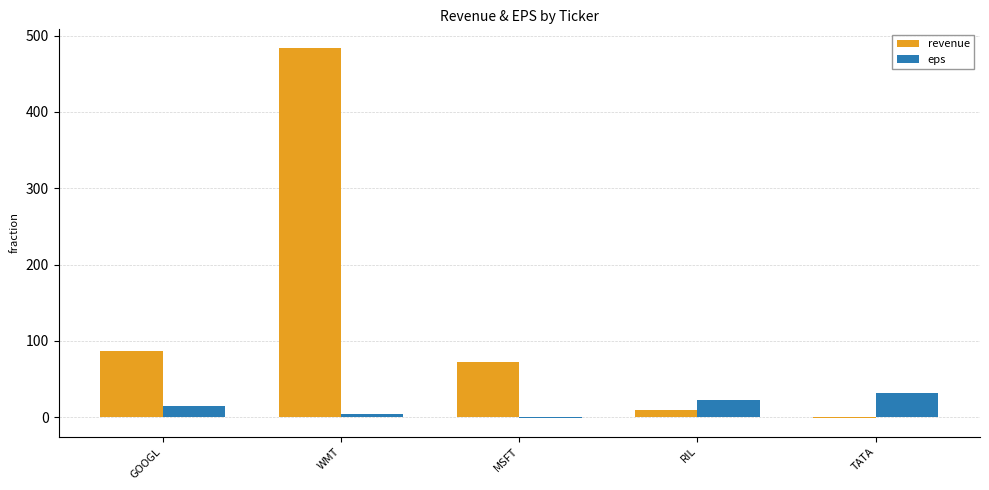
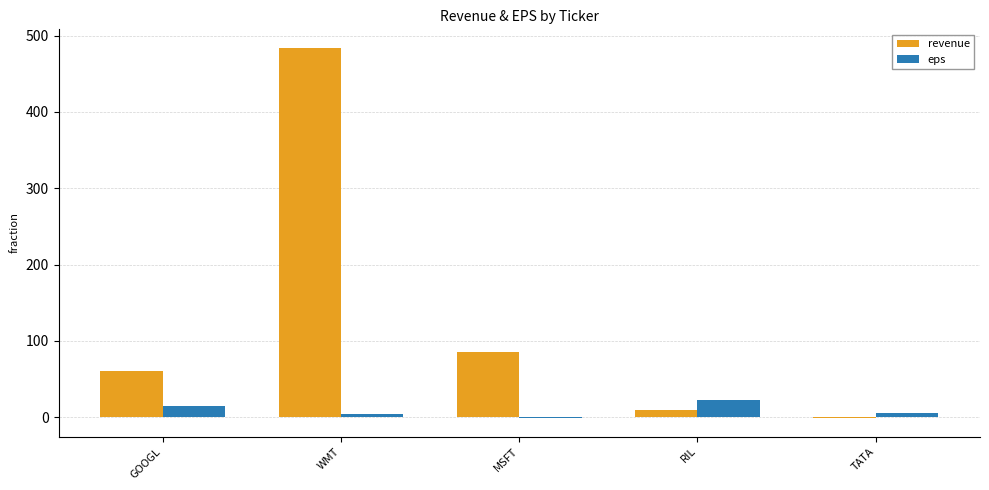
  {
    "revenue": {
-     "GOOGL": 90,
+     "GOOGL": 60,
      "WMT": 480,
-     "MSFT": 70,
+     "MSFT": 90,
      "RIL": 10
    },
    "eps": {
      "GOOGL": 10,
      "WMT": 0,
      "RIL": 20,
-     "TATA": 30
+     "TATA": 10
    }
  }
